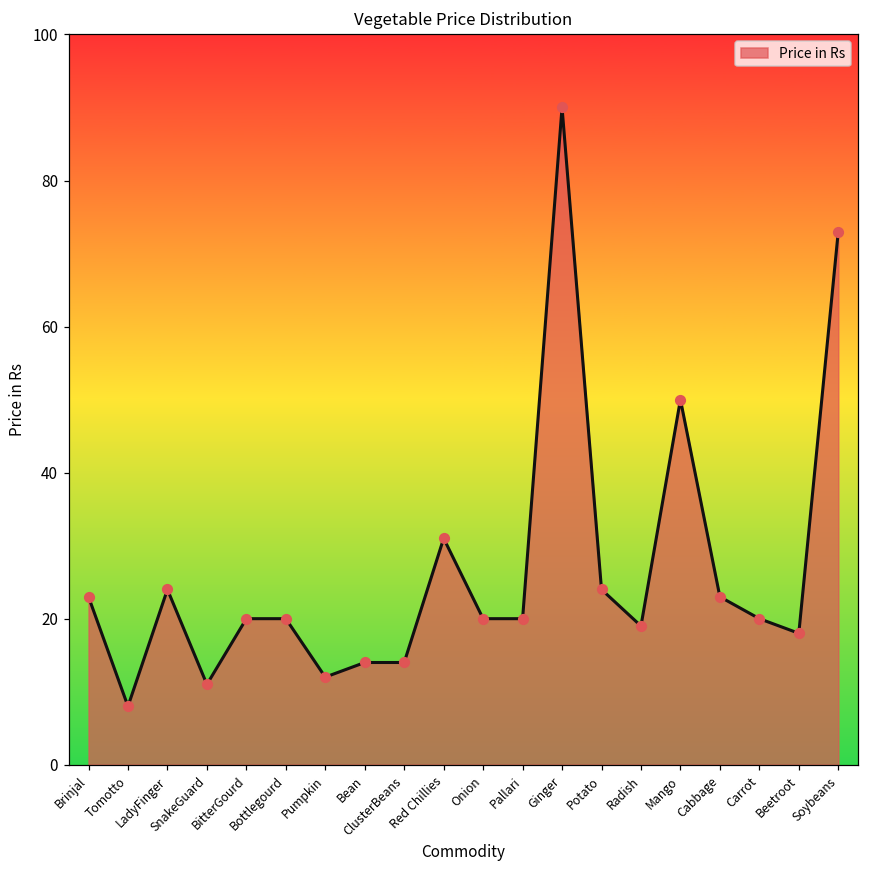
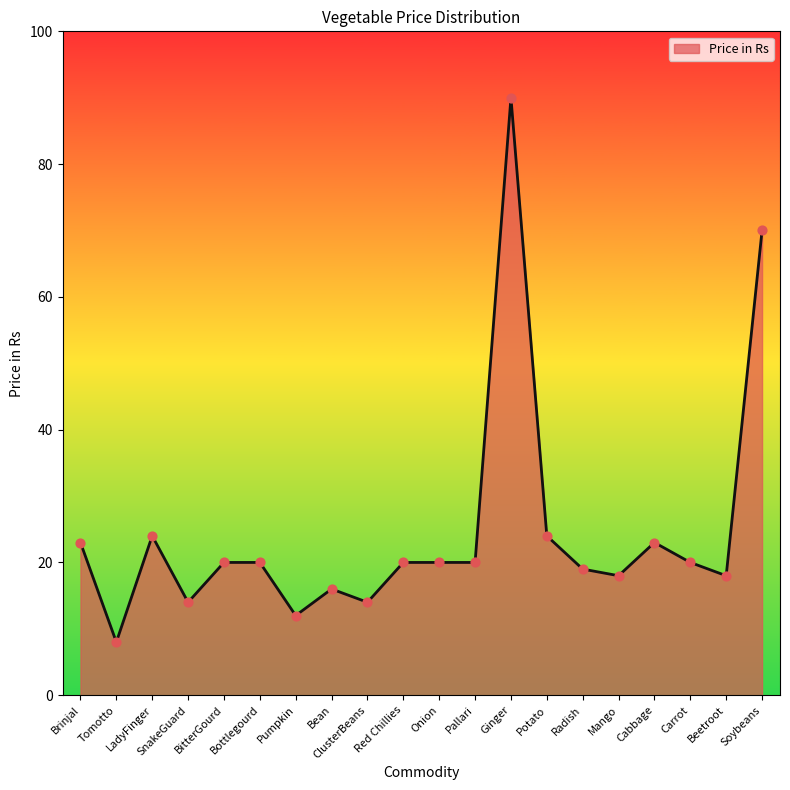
  {
    "Brinjal": 23,
    "Tomotto": 8,
    "LadyFinger": 24,
-   "SnakeGuard": 11,
+   "SnakeGuard": 14,
    "BitterGourd": 20,
    "Bottlegourd": 20,
    "Pumpkin": 12,
-   "Bean": 14,
+   "Bean": 16,
    "ClusterBeans": 14,
-   "Red Chillies": 31,
+   "Red Chillies": 20,
    "Onion": 20,
    "Pallari": 20,
    "Ginger": 90,
    "Potato": 24,
    "Radish": 19,
-   "Mango": 50,
+   "Mango": 18,
    "Cabbage": 23,
    "Carrot": 20,
    "Beetroot": 18,
-   "Soybeans": 73
+   "Soybeans": 70
  }
